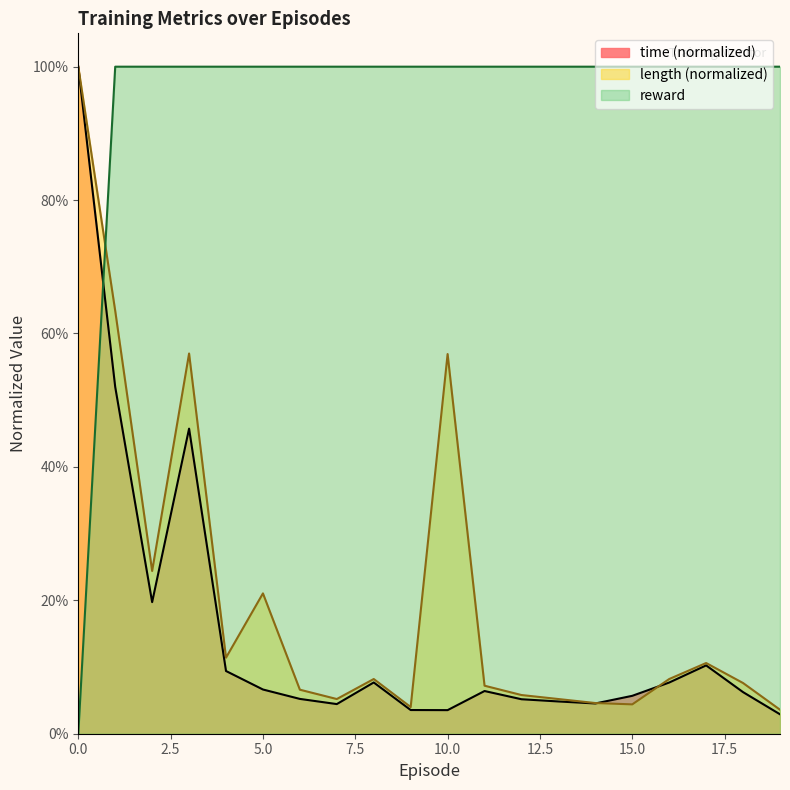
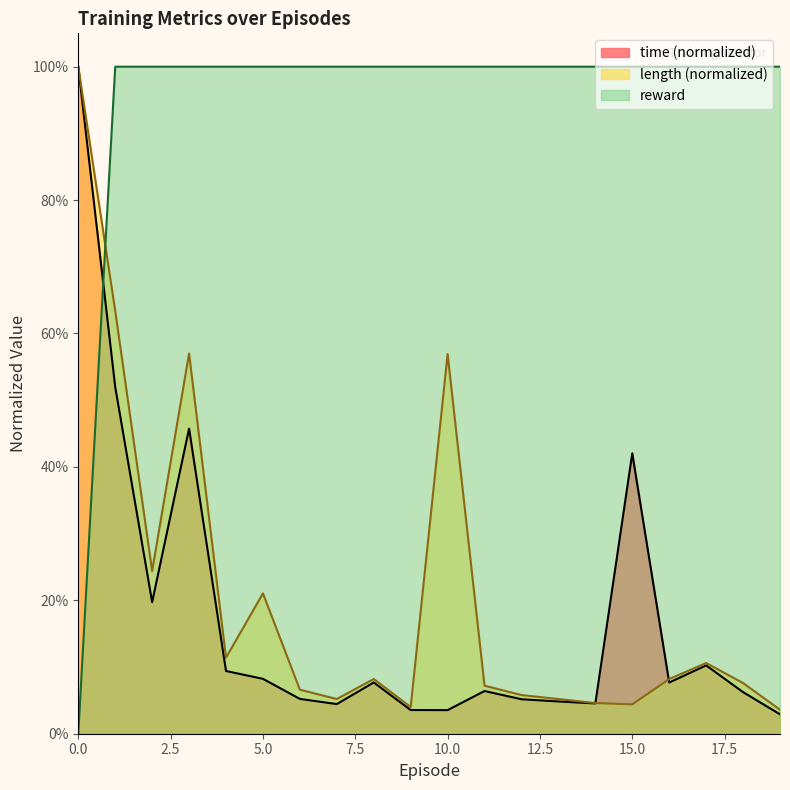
  {
    "time (normalized)": {
-     "5.0": "7%",
+     "5.0": "8%",
      "10.0": "4%",
-     "15.0": "6%"
+     "15.0": "42%"
    },
    "length (normalized)": {
      "5.0": "21%",
      "10.0": "57%",
      "15.0": "4%"
    },
    "reward": {
      "0.0": "0%",
      "5.0": "100%",
      "10.0": "100%"
    }
  }
